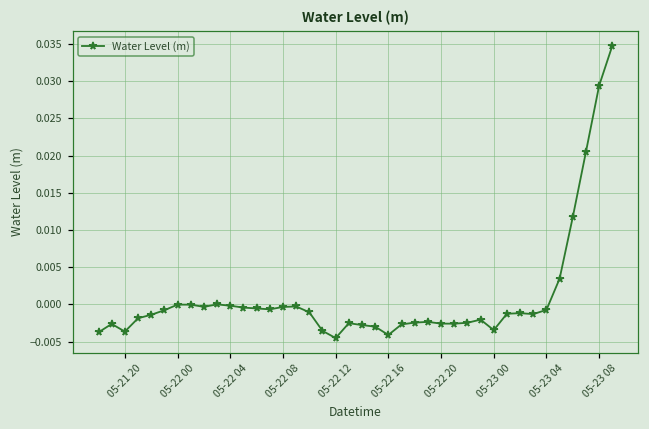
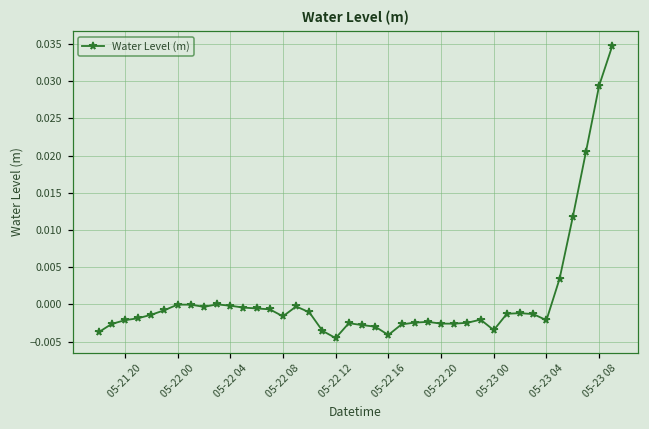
  {
-   "05-21 20": -0.004,
+   "05-21 20": -0.002,
    "05-22 00": 0.000,
    "05-22 04": 0.000,
-   "05-22 08": 0.000,
+   "05-22 08": -0.002,
    "05-22 12": -0.005,
    "05-22 16": -0.004,
    "05-22 20": -0.003,
    "05-23 00": -0.003,
-   "05-23 04": -0.001,
+   "05-23 04": -0.002,
    "05-23 08": 0.029
  }
